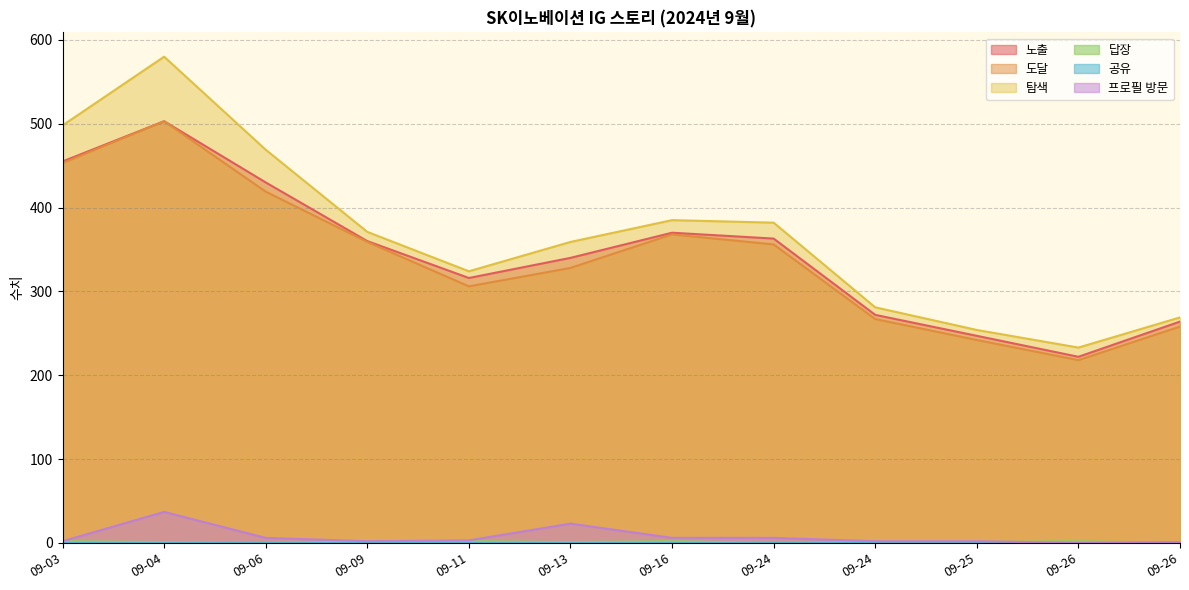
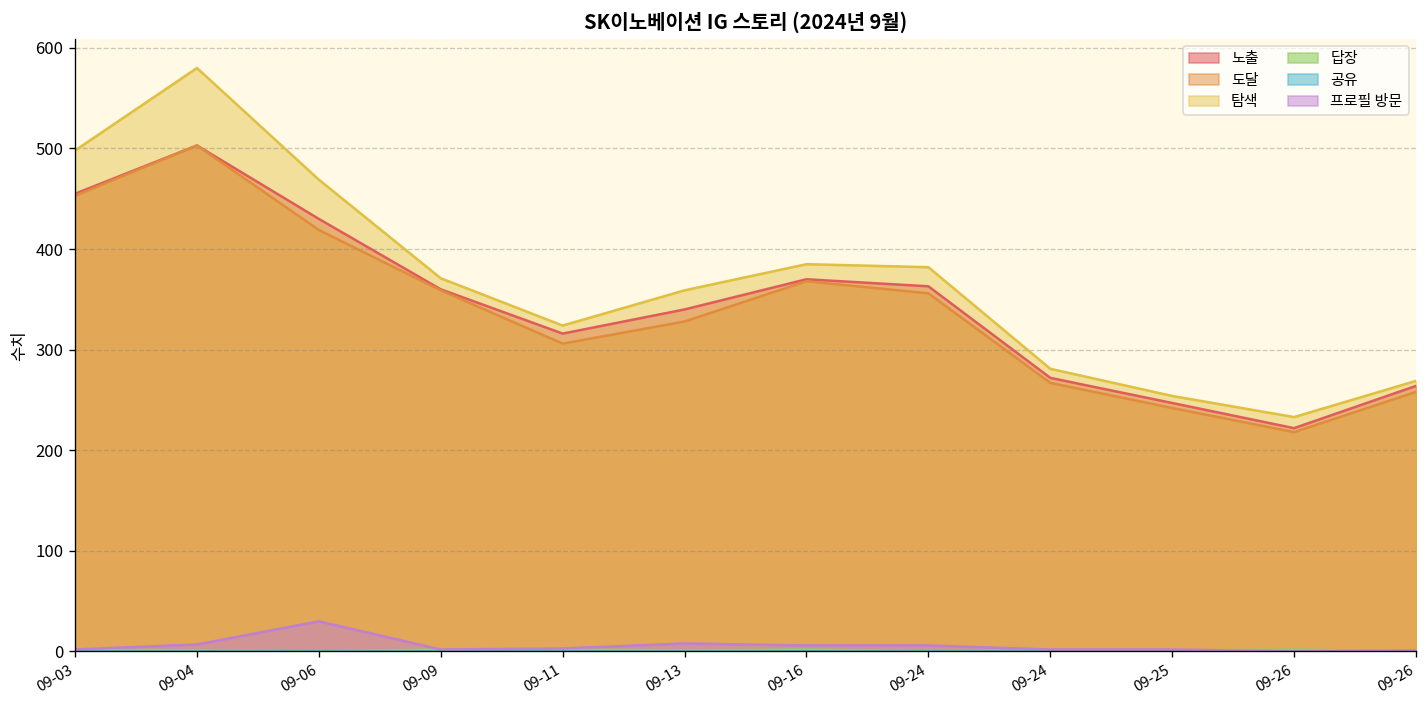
  {
    "프로필 방문": {
-     "09-04": 40,
-     "09-06": 10,
-     "09-13": 20,
+     "09-04": 10,
+     "09-06": 30,
+     "09-13": 10,
      "09-16": 10
    }
  }
